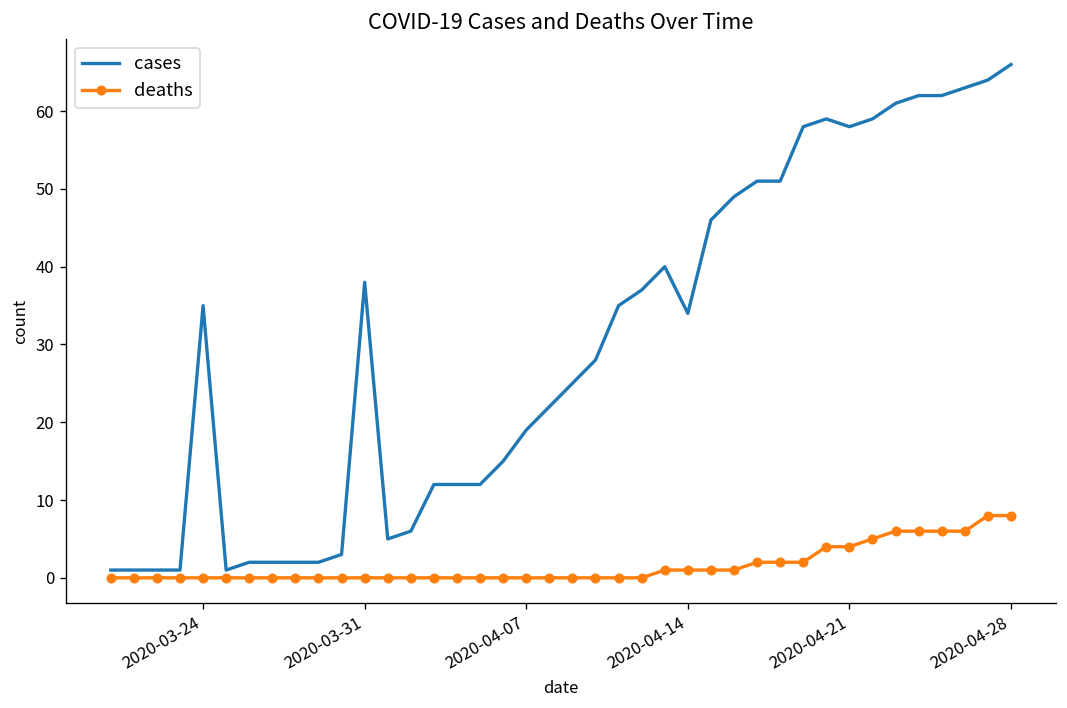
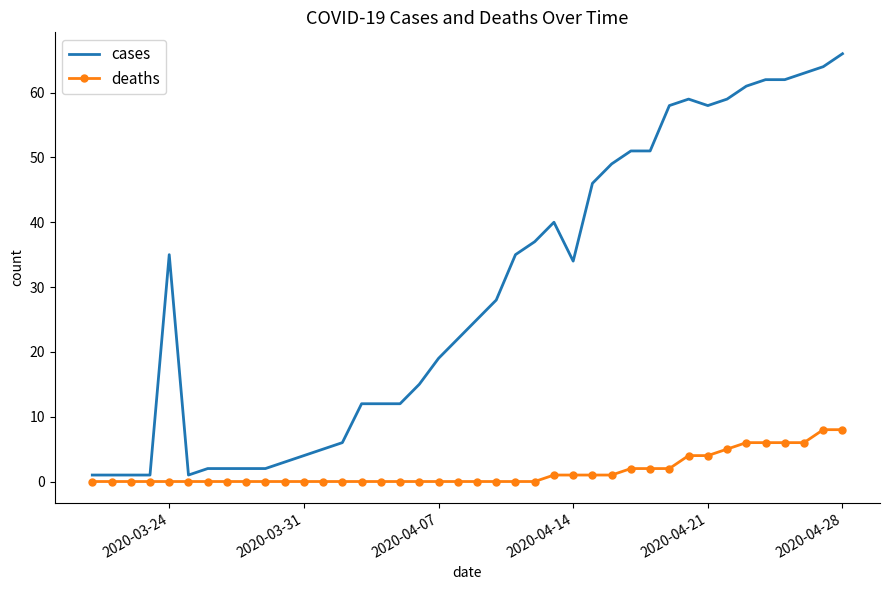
  {
    "cases": {
      "2020-03-24": 35,
-     "2020-03-31": 38,
+     "2020-03-31": 4,
      "2020-04-07": 19,
      "2020-04-14": 34,
      "2020-04-21": 58,
      "2020-04-28": 66
    },
    "deaths": {
      "2020-03-24": 0,
      "2020-03-31": 0,
      "2020-04-07": 0,
      "2020-04-14": 1,
      "2020-04-21": 4,
      "2020-04-28": 8
    }
  }
